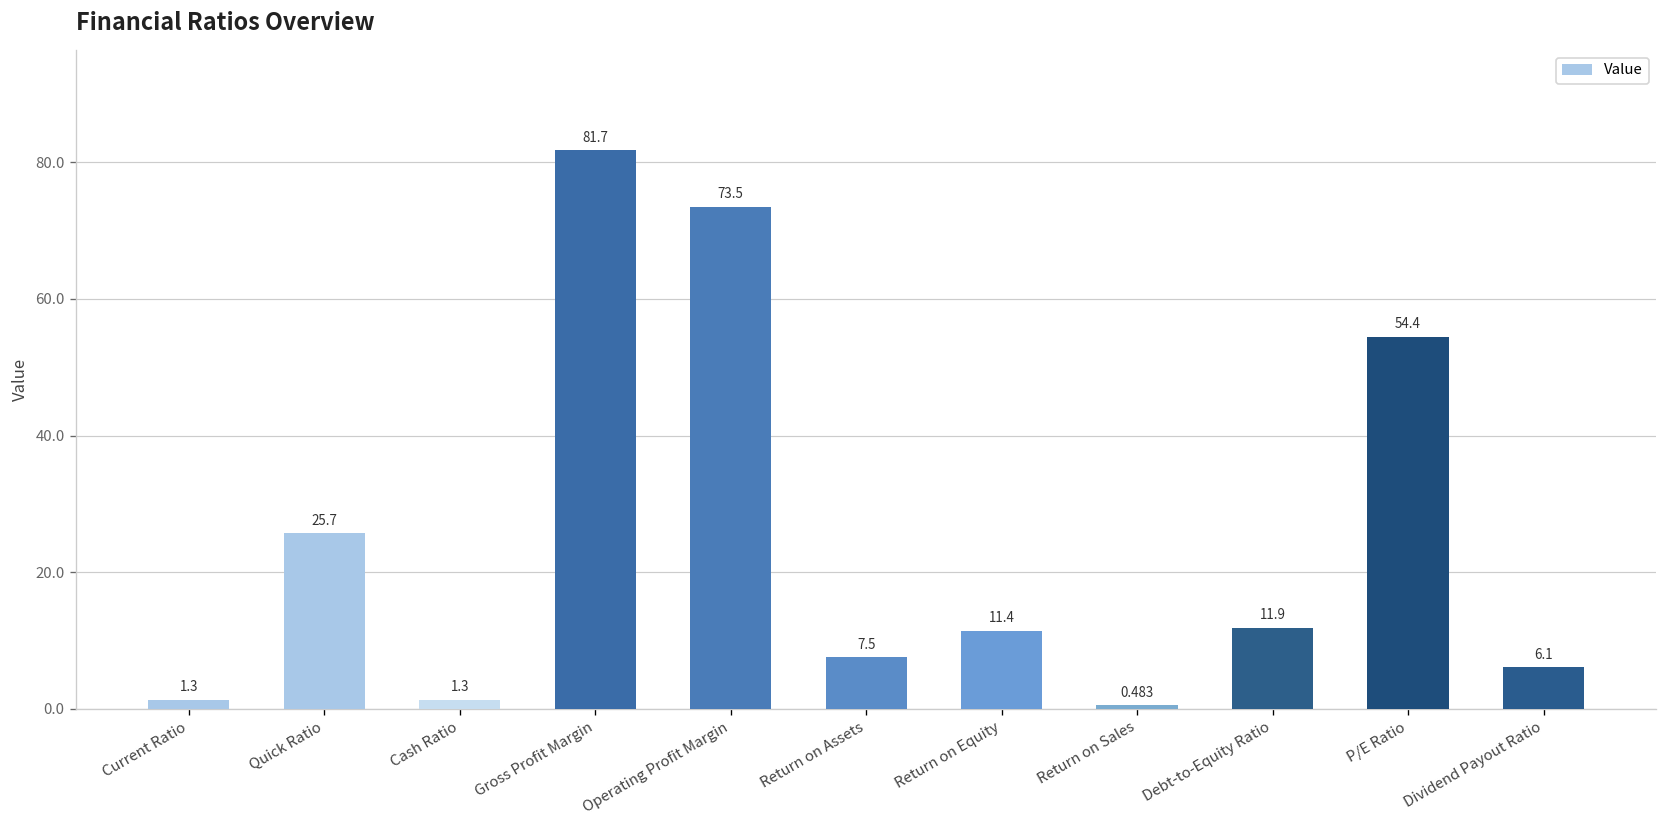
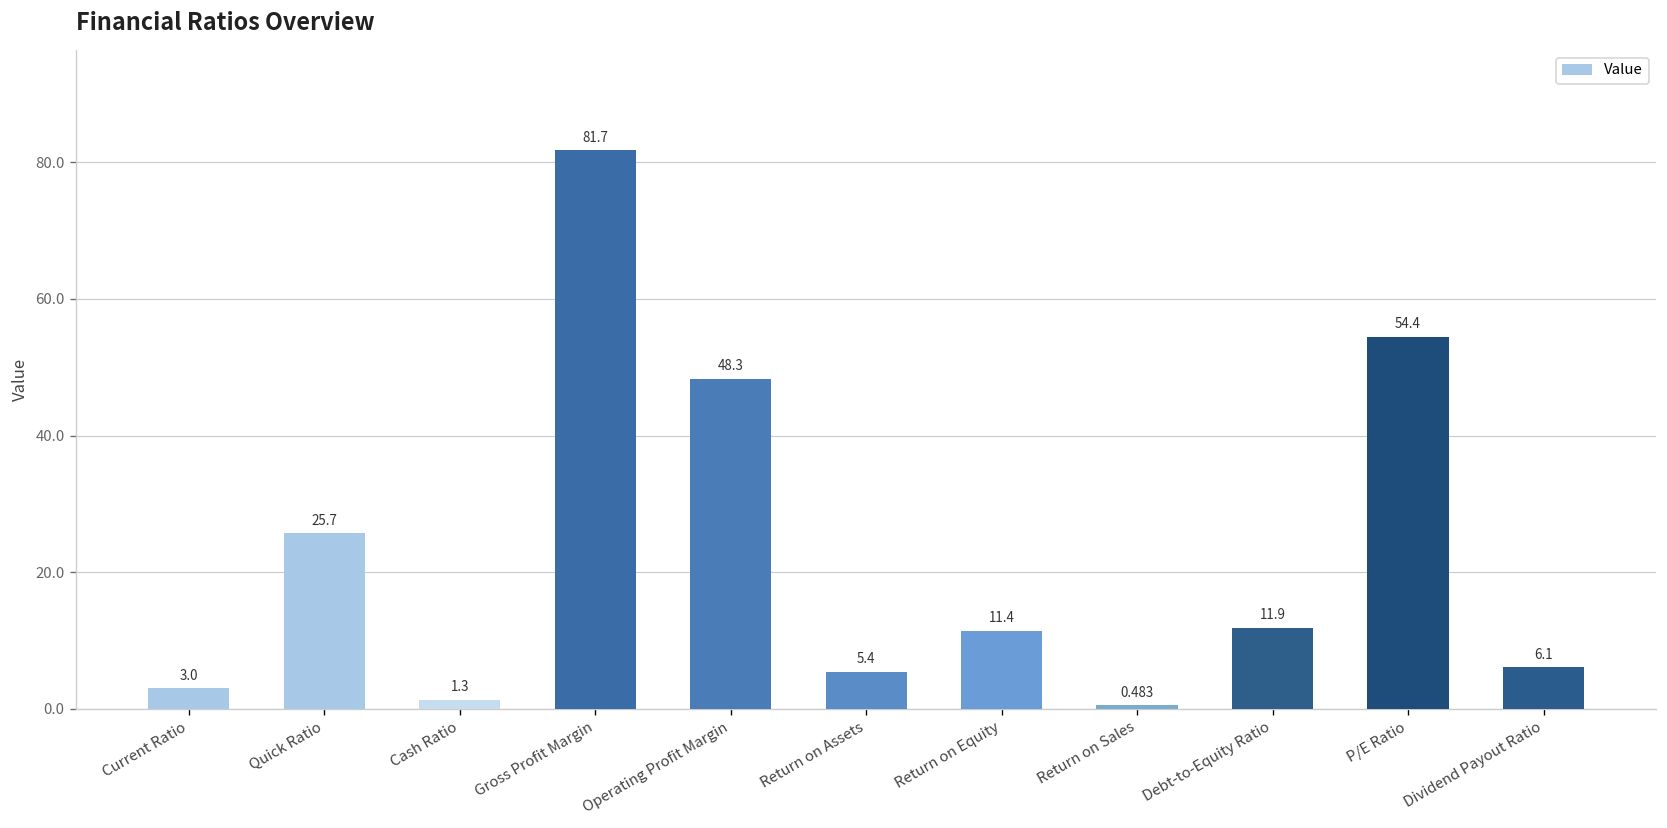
  {
-   "Current Ratio": 1.3,
+   "Current Ratio": 3.0,
    "Quick Ratio": 25.7,
    "Cash Ratio": 1.3,
    "Gross Profit Margin": 81.7,
-   "Operating Profit Margin": 73.5,
-   "Return on Assets": 7.5,
+   "Operating Profit Margin": 48.3,
+   "Return on Assets": 5.4,
    "Return on Equity": 11.4,
    "Return on Sales": 0.483,
    "Debt-to-Equity Ratio": 11.9,
    "P/E Ratio": 54.4,
    "Dividend Payout Ratio": 6.1
  }
